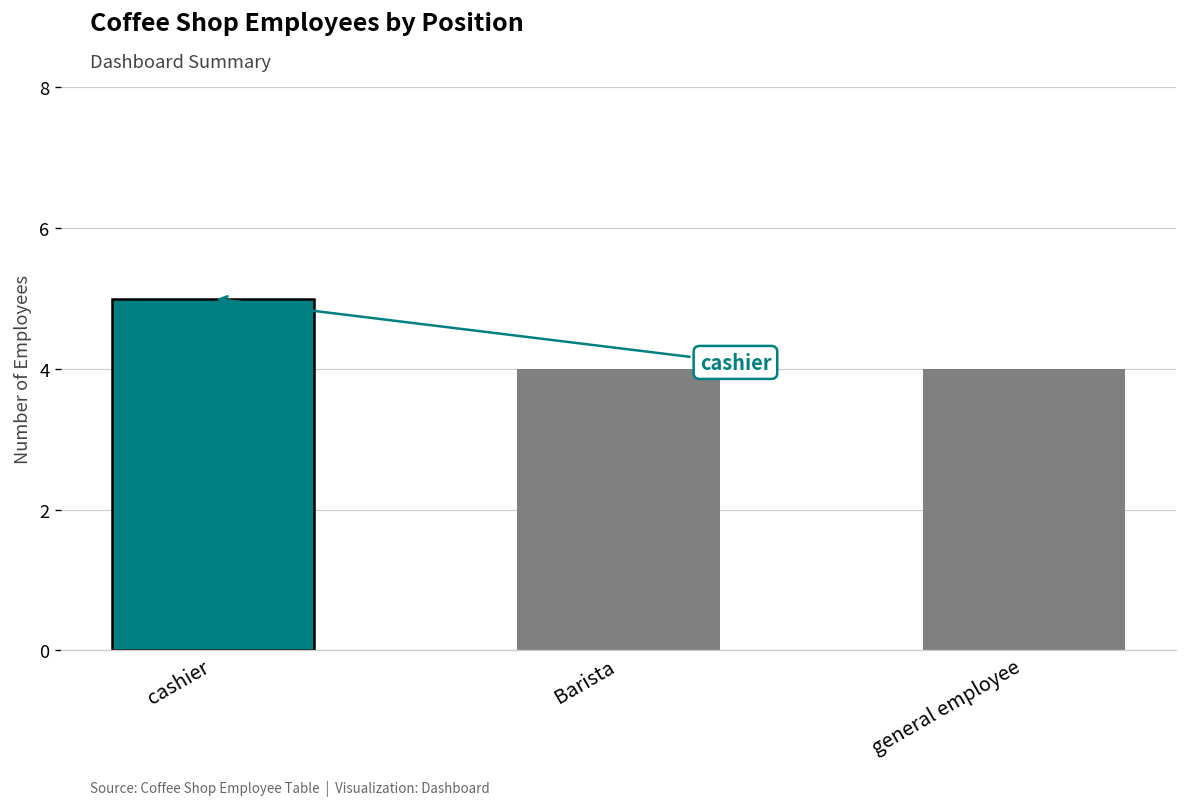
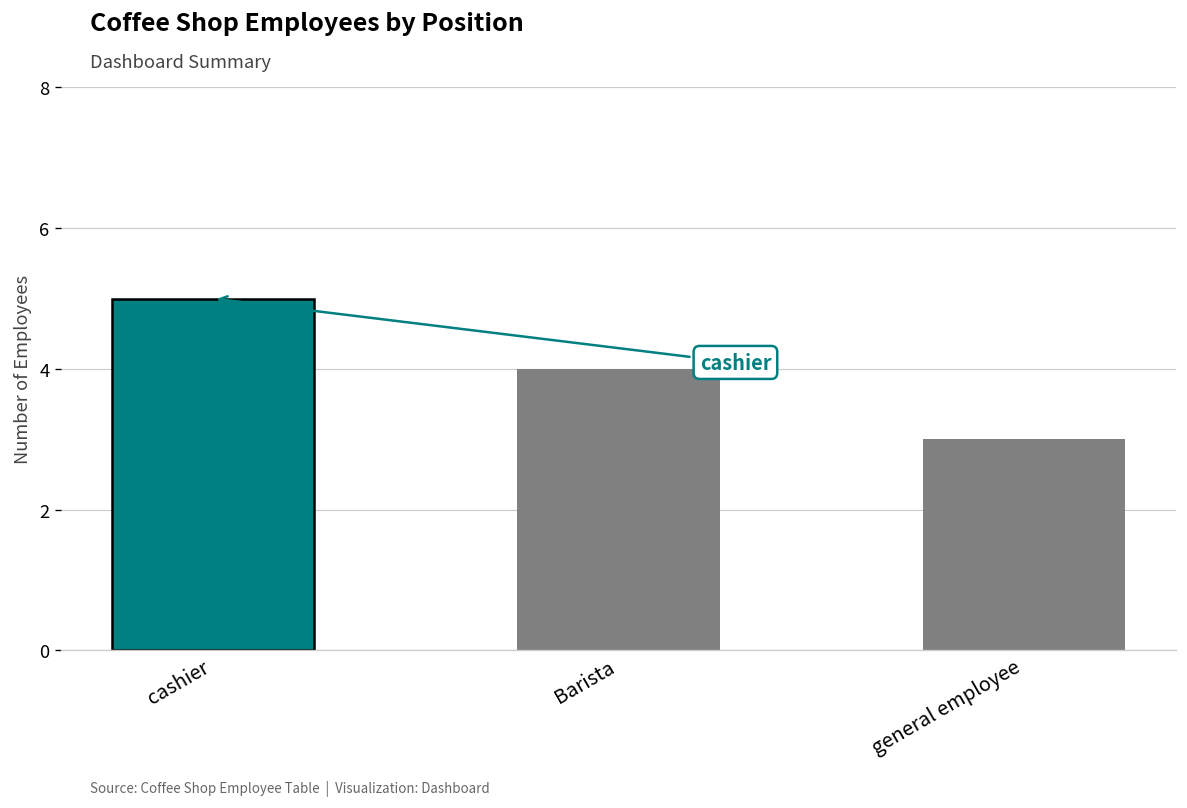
  {
    "cashier": 5,
    "Barista": 4,
-   "general employee": 4
+   "general employee": 3
  }
